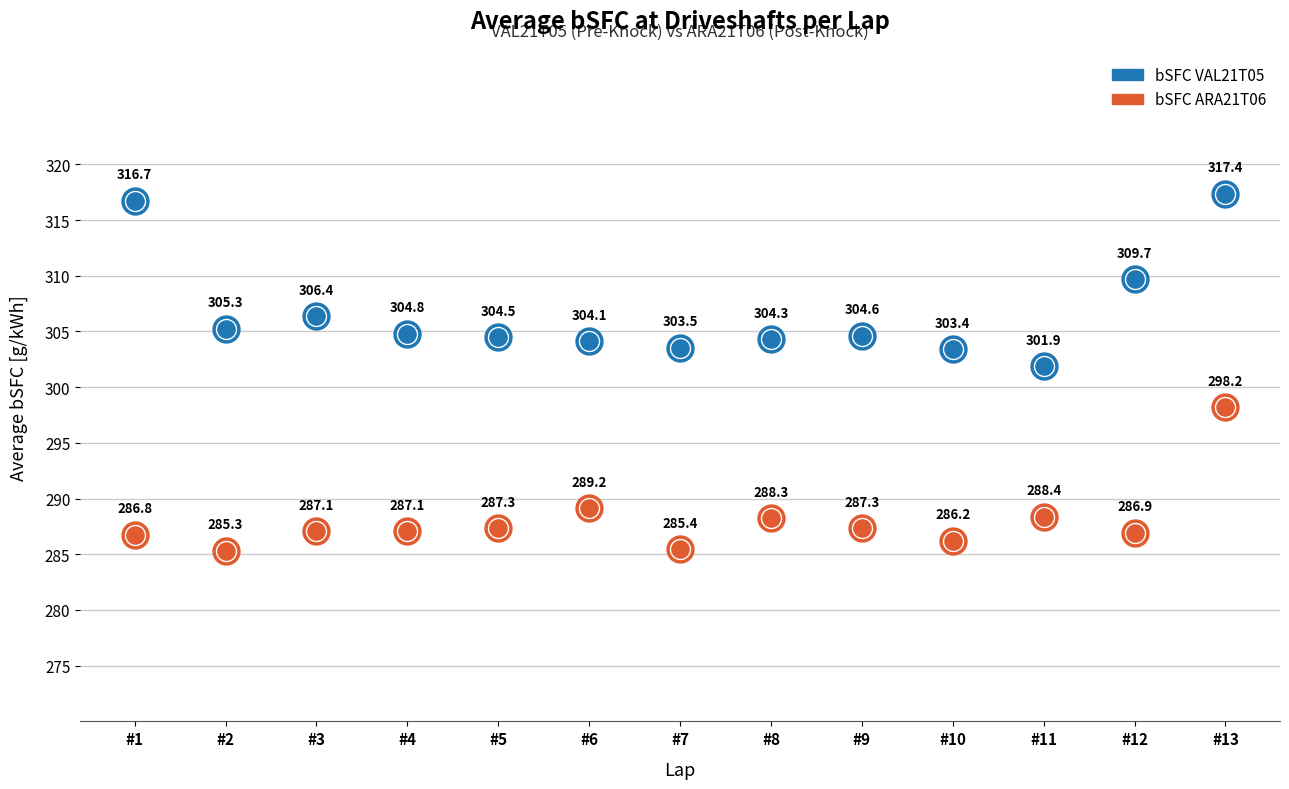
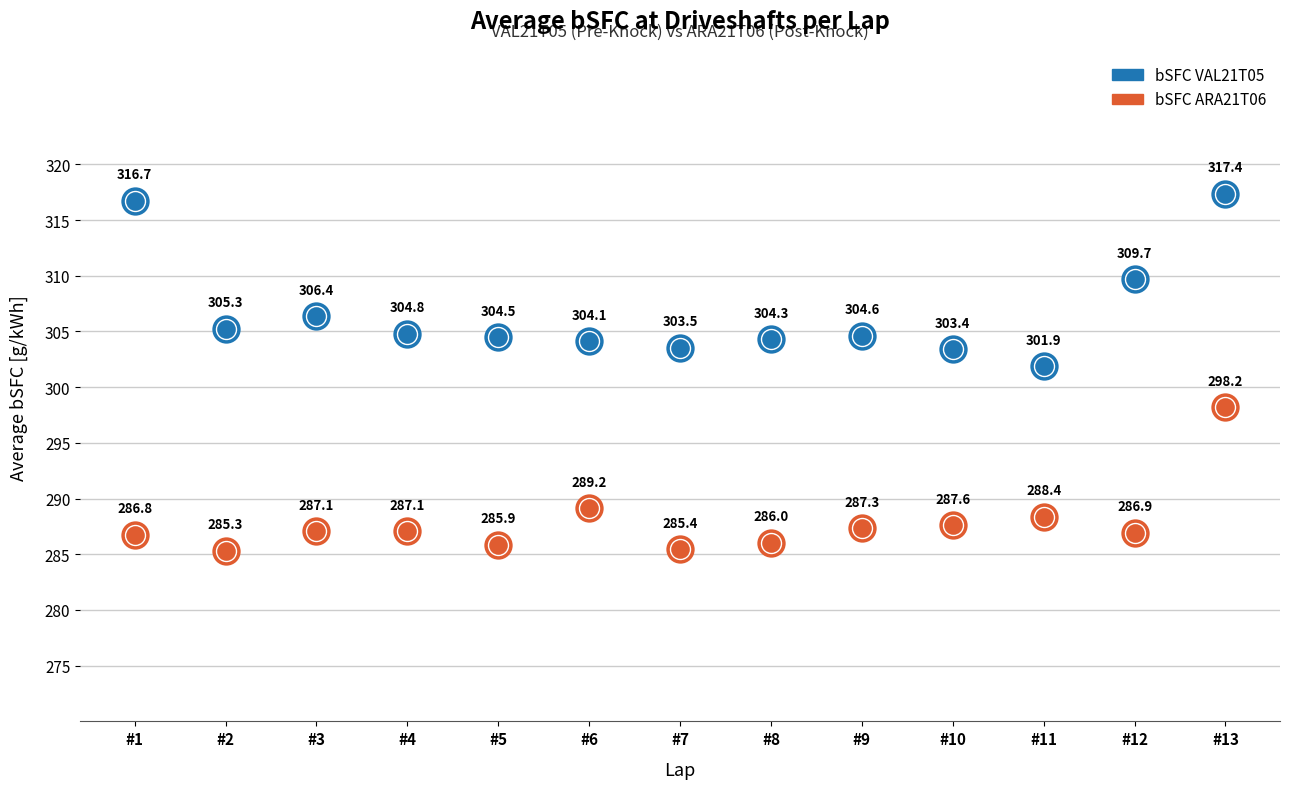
  {
    "bSFC ARA21T06": {
-     "#5": 287.3,
-     "#8": 288.3,
-     "#10": 286.2
+     "#5": 285.9,
+     "#8": 286.0,
+     "#10": 287.6
    }
  }
